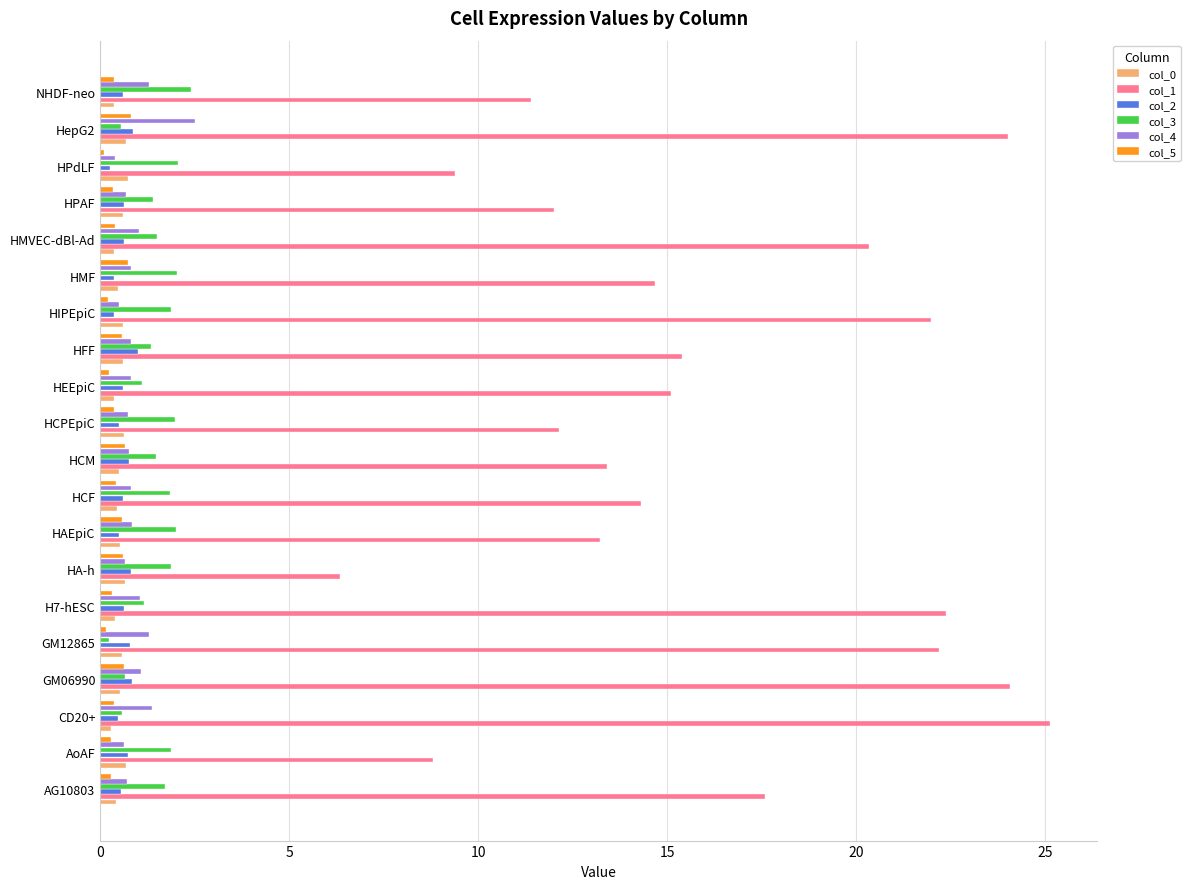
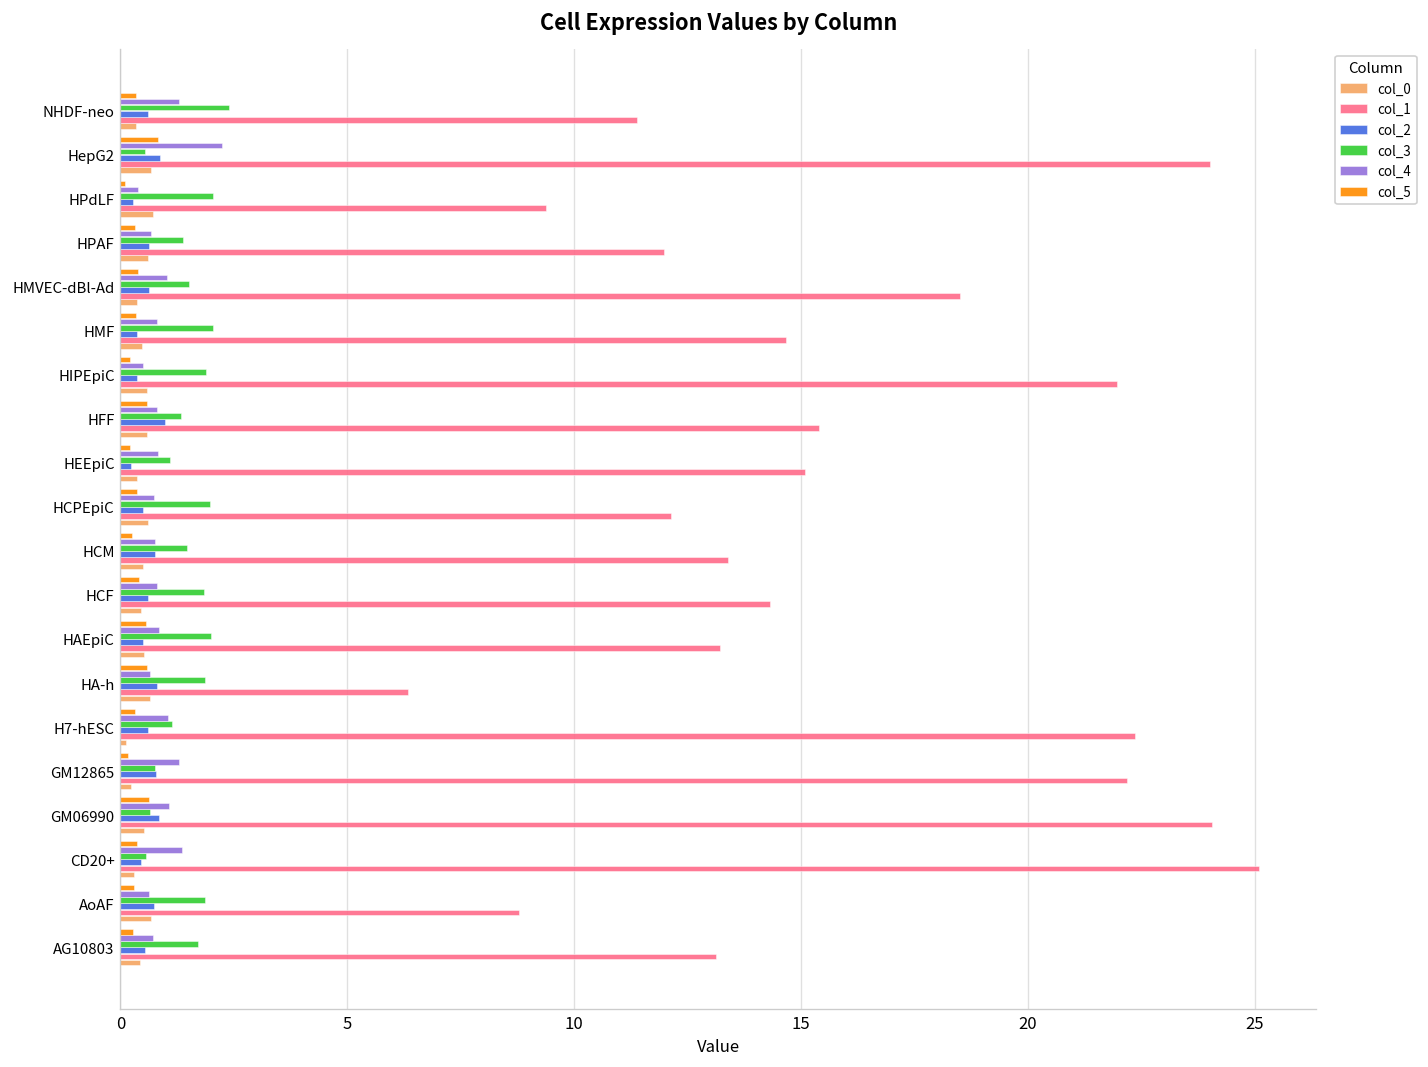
  {
    "col_0": {
      "NHDF-neo": 0.3,
      "HepG2": 0.7,
      "HPdLF": 0.7,
      "HPAF": 0.6,
      "HMVEC-dBl-Ad": 0.4,
      "HMF": 0.5,
      "HIPEpiC": 0.6,
      "HFF": 0.6,
      "HEEpiC": 0.4,
      "HCPEpiC": 0.6,
      "HCM": 0.5,
      "HCF": 0.4,
      "HAEpiC": 0.5,
      "HA-h": 0.6,
-     "H7-hESC": 0.4,
-     "GM12865": 0.6,
+     "H7-hESC": 0.1,
+     "GM12865": 0.2,
      "GM06990": 0.5,
      "CD20+": 0.3,
      "AoAF": 0.7,
      "AG10803": 0.4
    },
    "col_1": {
      "NHDF-neo": 11.4,
      "HepG2": 24.0,
      "HPdLF": 9.4,
      "HPAF": 12.0,
-     "HMVEC-dBl-Ad": 20.3,
+     "HMVEC-dBl-Ad": 18.5,
      "HMF": 14.7,
      "HIPEpiC": 22.0,
      "HFF": 15.4,
      "HEEpiC": 15.1,
      "HCPEpiC": 12.1,
      "HCM": 13.4,
      "HCF": 14.3,
      "HAEpiC": 13.2,
      "HA-h": 6.3,
      "H7-hESC": 22.4,
      "GM12865": 22.2,
      "GM06990": 24.1,
      "CD20+": 25.1,
      "AoAF": 8.8,
-     "AG10803": 17.6
+     "AG10803": 13.1
    },
    "col_2": {
      "NHDF-neo": 0.6,
      "HepG2": 0.9,
      "HPdLF": 0.3,
      "HPAF": 0.6,
      "HMVEC-dBl-Ad": 0.6,
      "HMF": 0.4,
      "HIPEpiC": 0.4,
      "HFF": 1.0,
-     "HEEpiC": 0.6,
+     "HEEpiC": 0.2,
      "HCPEpiC": 0.5,
      "HCM": 0.8,
      "HCF": 0.6,
      "HAEpiC": 0.5,
      "HA-h": 0.8,
      "H7-hESC": 0.6,
      "GM12865": 0.8,
      "GM06990": 0.8,
      "CD20+": 0.5,
      "AoAF": 0.7,
      "AG10803": 0.5
    },
    "col_3": {
      "NHDF-neo": 2.4,
      "HepG2": 0.5,
      "HPdLF": 2.0,
      "HPAF": 1.4,
      "HMVEC-dBl-Ad": 1.5,
      "HMF": 2.0,
      "HIPEpiC": 1.9,
      "HFF": 1.3,
      "HEEpiC": 1.1,
      "HCPEpiC": 2.0,
      "HCM": 1.5,
      "HCF": 1.8,
      "HAEpiC": 2.0,
      "HA-h": 1.9,
      "H7-hESC": 1.1,
-     "GM12865": 0.2,
+     "GM12865": 0.8,
      "GM06990": 0.7,
      "CD20+": 0.6,
      "AoAF": 1.9,
      "AG10803": 1.7
    },
    "col_4": {
      "NHDF-neo": 1.3,
-     "HepG2": 2.5,
+     "HepG2": 2.2,
      "HPdLF": 0.4,
      "HPAF": 0.7,
      "HMVEC-dBl-Ad": 1.0,
      "HMF": 0.8,
      "HIPEpiC": 0.5,
      "HFF": 0.8,
      "HEEpiC": 0.8,
      "HCPEpiC": 0.7,
      "HCM": 0.8,
      "HCF": 0.8,
      "HAEpiC": 0.8,
      "HA-h": 0.6,
      "H7-hESC": 1.1,
      "GM12865": 1.3,
      "GM06990": 1.1,
      "CD20+": 1.4,
      "AoAF": 0.6,
      "AG10803": 0.7
    },
    "col_5": {
      "NHDF-neo": 0.3,
      "HepG2": 0.8,
      "HPdLF": 0.1,
      "HPAF": 0.3,
      "HMVEC-dBl-Ad": 0.4,
-     "HMF": 0.7,
+     "HMF": 0.4,
      "HIPEpiC": 0.2,
      "HFF": 0.6,
      "HEEpiC": 0.2,
      "HCPEpiC": 0.4,
-     "HCM": 0.7,
+     "HCM": 0.2,
      "HCF": 0.4,
      "HAEpiC": 0.6,
      "HA-h": 0.6,
      "H7-hESC": 0.3,
      "GM12865": 0.2,
      "GM06990": 0.6,
      "CD20+": 0.4,
      "AoAF": 0.3,
      "AG10803": 0.3
    }
  }
